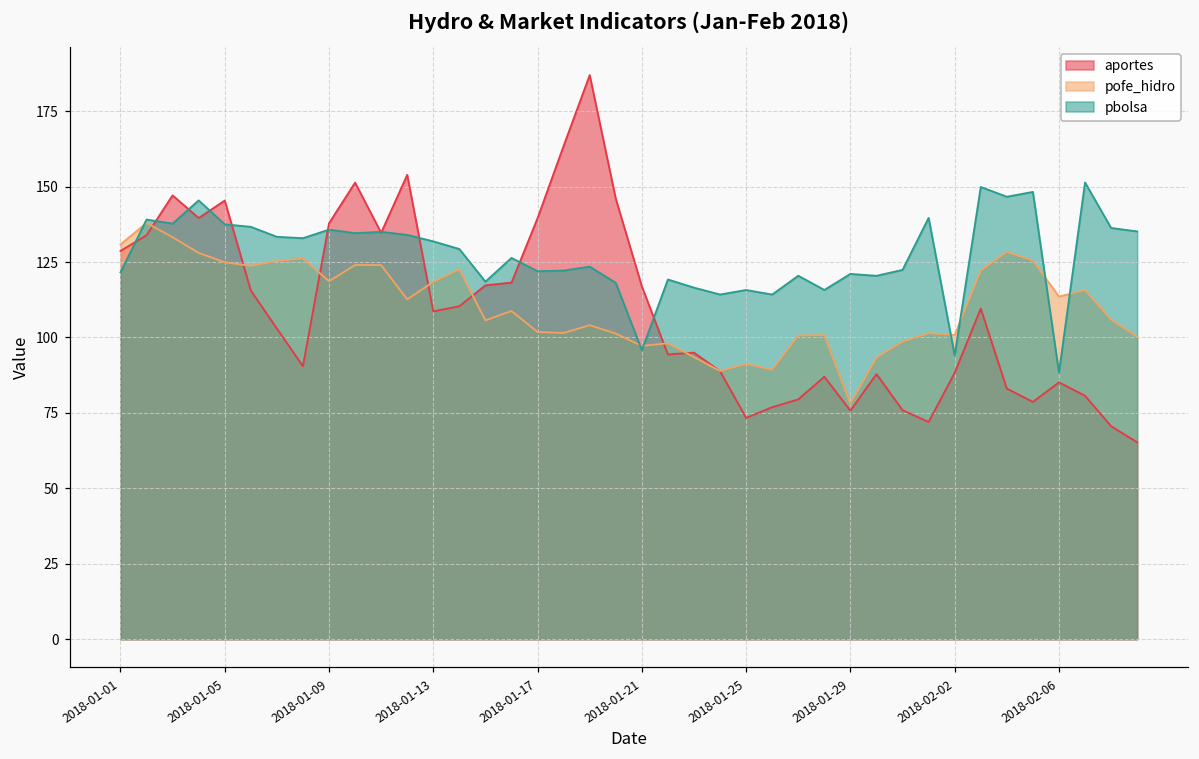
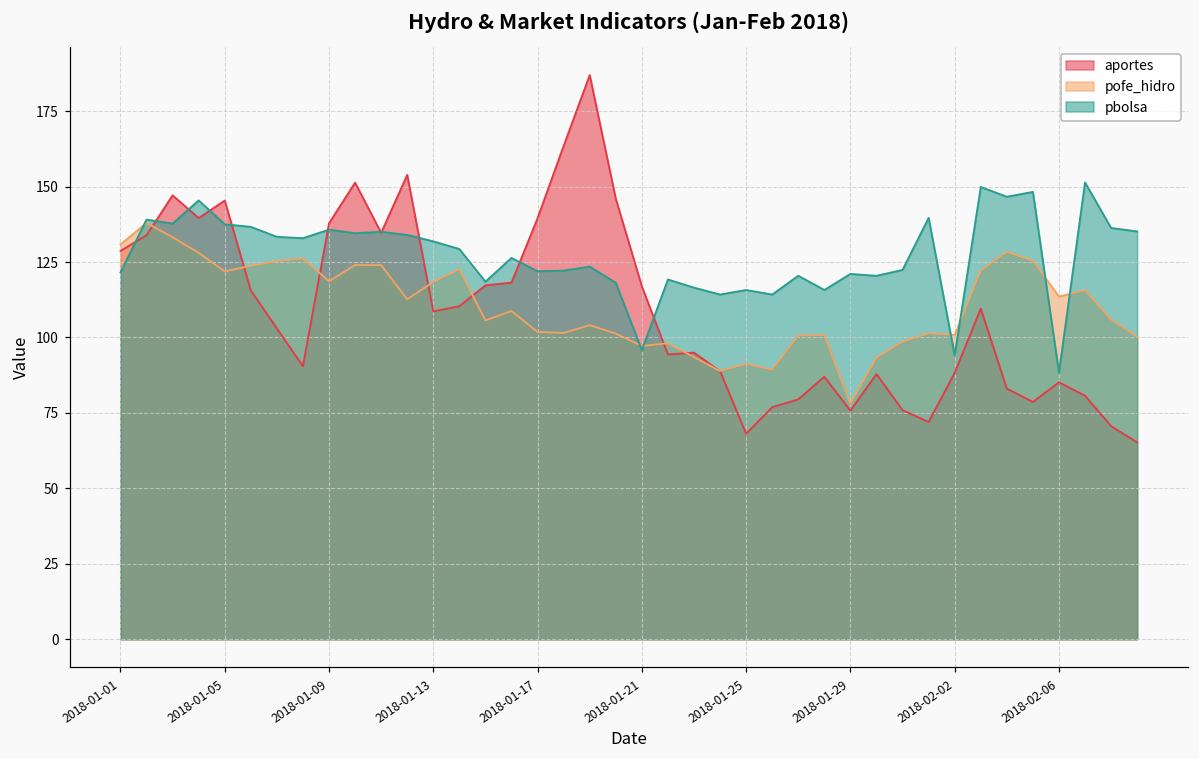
  {
    "aportes": {
      "2018-01-01": 129,
      "2018-01-05": 145,
      "2018-01-09": 138,
      "2018-01-13": 109,
      "2018-01-17": 140,
      "2018-01-21": 117,
-     "2018-01-25": 73,
+     "2018-01-25": 68,
      "2018-01-29": 76,
      "2018-02-02": 88,
      "2018-02-06": 85
    },
    "pofe_hidro": {
      "2018-01-01": 131,
-     "2018-01-05": 125,
+     "2018-01-05": 122,
      "2018-01-09": 119,
      "2018-01-13": 118,
      "2018-01-17": 102,
      "2018-01-21": 97,
      "2018-01-25": 91,
      "2018-01-29": 78,
      "2018-02-02": 101,
      "2018-02-06": 114
    },
    "pbolsa": {
      "2018-01-01": 122,
      "2018-01-05": 138,
      "2018-01-09": 136,
      "2018-01-13": 132,
      "2018-01-17": 122,
      "2018-01-21": 96,
      "2018-01-25": 116,
      "2018-01-29": 121,
      "2018-02-02": 94,
      "2018-02-06": 88
    }
  }
